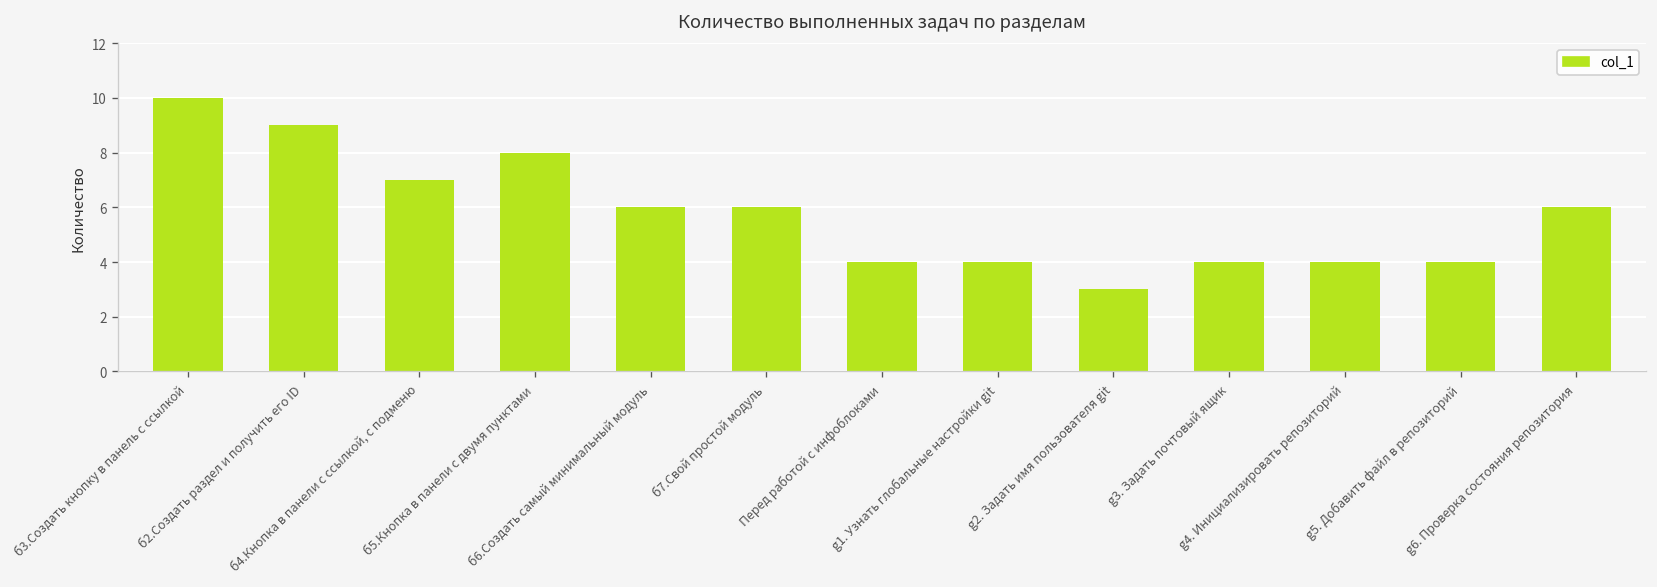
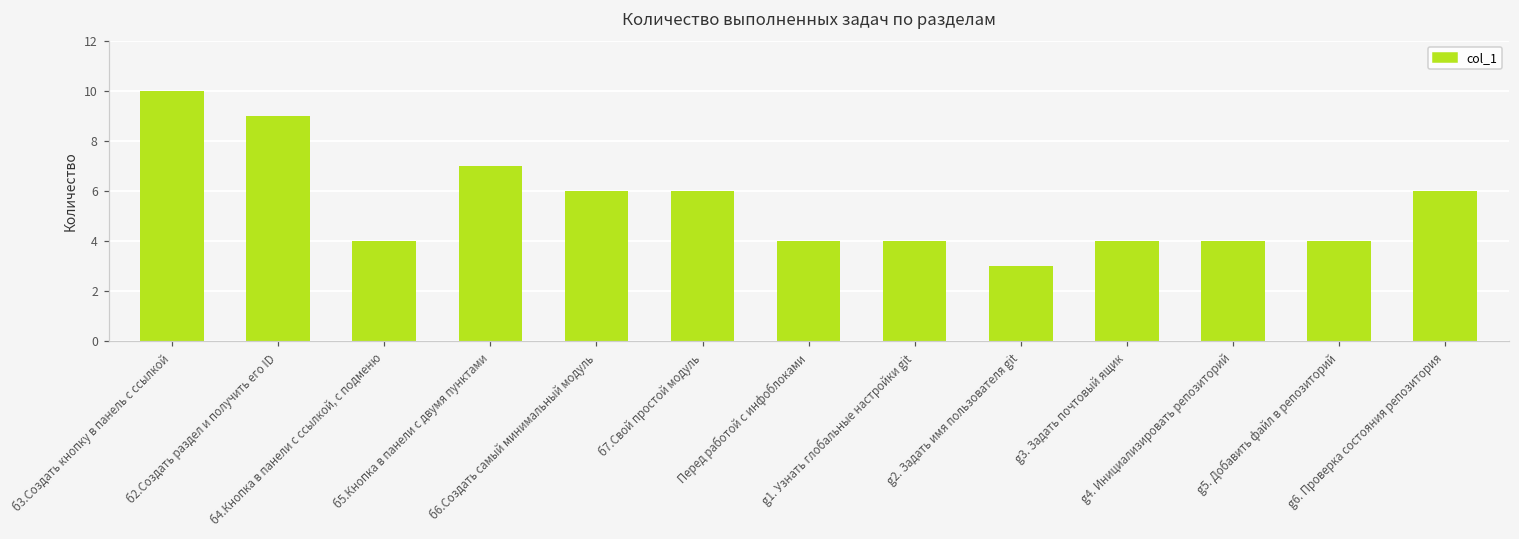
  {
    "б3.Создать кнопку в панель с ссылкой": 10,
    "б2.Создать раздел и получить его ID": 9,
-   "б4.Кнопка в панели с ссылкой, с подменю": 7,
-   "б5.Кнопка в панели с двумя пунктами": 8,
+   "б4.Кнопка в панели с ссылкой, с подменю": 4,
+   "б5.Кнопка в панели с двумя пунктами": 7,
    "б6.Создать самый минимальный модуль": 6,
    "б7.Свой простой модуль": 6,
    "Перед работой с инфоблоками": 4,
    "g1. Узнать глобальные настройки git": 4,
    "g2. Задать имя пользователя git": 3,
    "g3. Задать почтовый ящик": 4,
    "g4. Инициализировать репозиторий": 4,
    "g5. Добавить файл в репозиторий": 4,
    "g6. Проверка состояния репозитория": 6
  }
